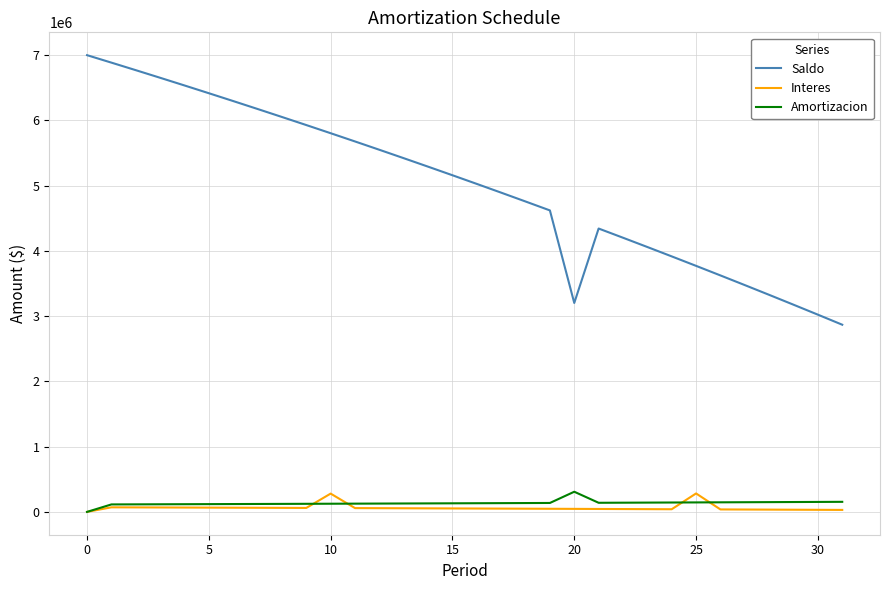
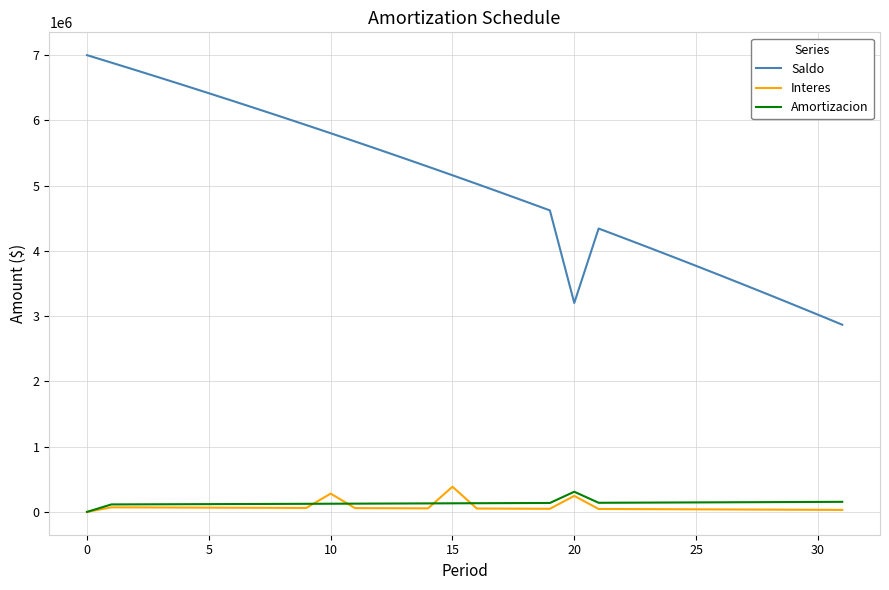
  {
    "Saldo": {
      "0": 7000000,
      "5": 6400000,
      "10": 5800000,
      "15": 5200000,
      "20": 3200000,
      "25": 3800000,
      "30": 3000000
    },
    "Interes": {
      "5": 100000,
      "10": 300000,
-     "15": 100000,
-     "20": 0,
-     "25": 300000,
+     "15": 400000,
+     "20": 200000,
+     "25": 0,
      "30": 0
    },
    "Amortizacion": {
      "5": 100000,
      "10": 100000,
      "15": 100000,
      "20": 300000,
      "25": 100000,
      "30": 200000
    }
  }
